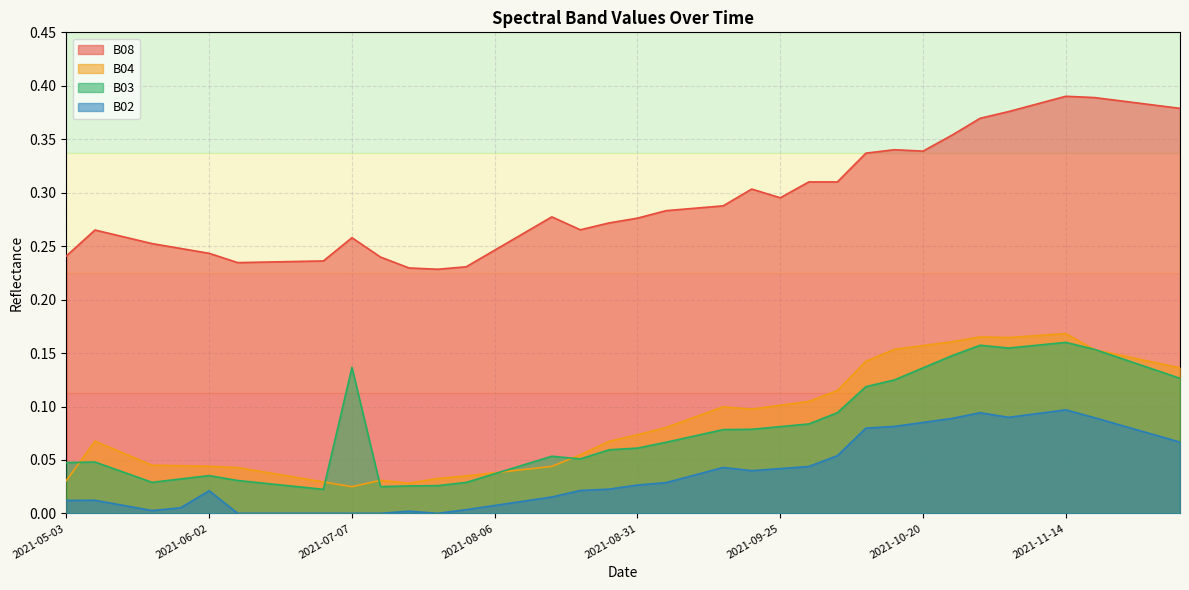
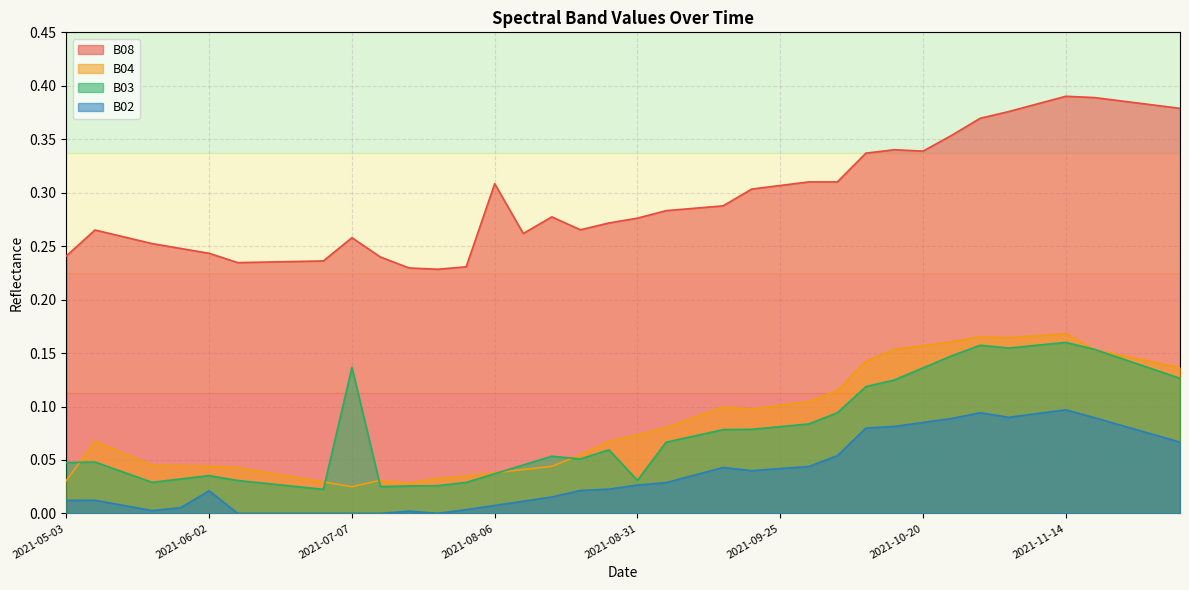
  {
    "B08": {
      "2021-05-03": 0.241,
      "2021-06-02": 0.243,
      "2021-07-07": 0.258,
-     "2021-08-06": 0.246,
+     "2021-08-06": 0.308,
      "2021-08-31": 0.276,
-     "2021-09-25": 0.295,
+     "2021-09-25": 0.307,
      "2021-10-20": 0.339,
      "2021-11-14": 0.390
    },
    "B04": {
      "2021-05-03": 0.031,
      "2021-06-02": 0.044,
      "2021-07-07": 0.025,
      "2021-08-31": 0.074,
      "2021-09-25": 0.101,
      "2021-10-20": 0.157,
      "2021-11-14": 0.168
    },
    "B03": {
      "2021-05-03": 0.048,
      "2021-06-02": 0.035,
      "2021-07-07": 0.137,
-     "2021-08-31": 0.061,
+     "2021-08-31": 0.031,
      "2021-09-25": 0.081,
      "2021-10-20": 0.136,
      "2021-11-14": 0.160
    },
    "B02": {
      "2021-05-03": 0.012,
      "2021-06-02": 0.021,
      "2021-07-07": 0.000,
      "2021-08-06": 0.007,
      "2021-08-31": 0.027,
      "2021-09-25": 0.042,
      "2021-10-20": 0.085,
      "2021-11-14": 0.097
    }
  }
